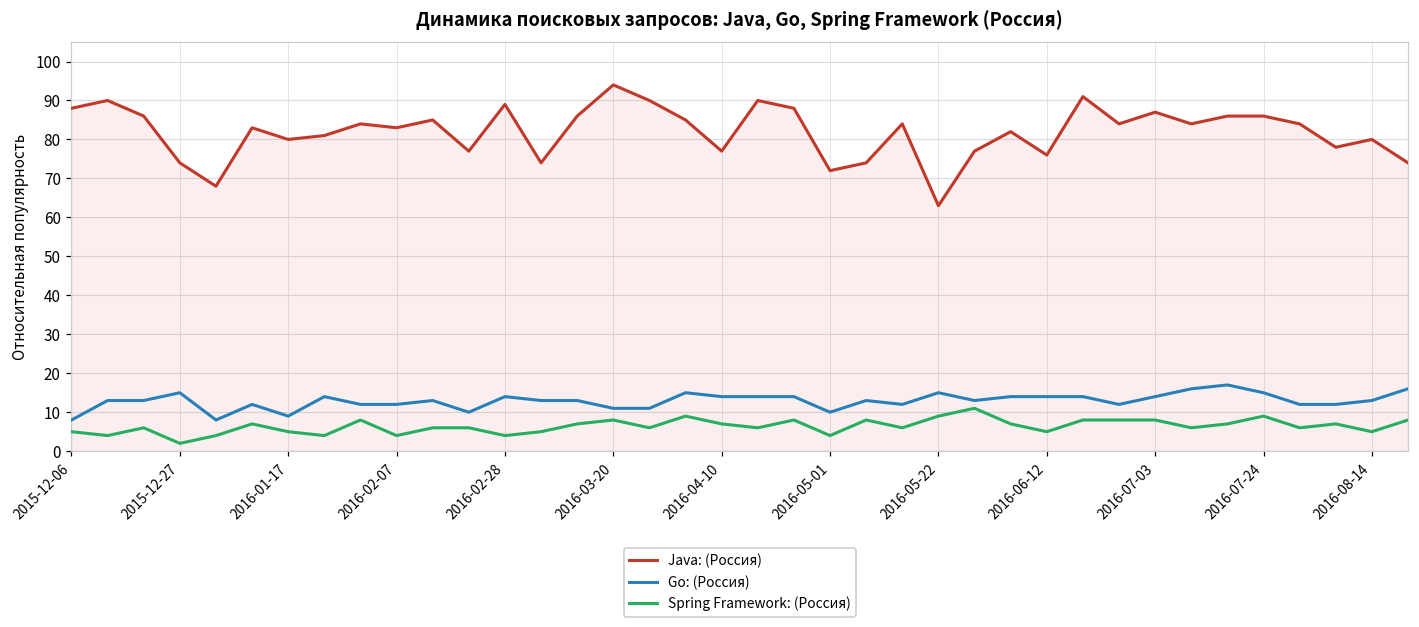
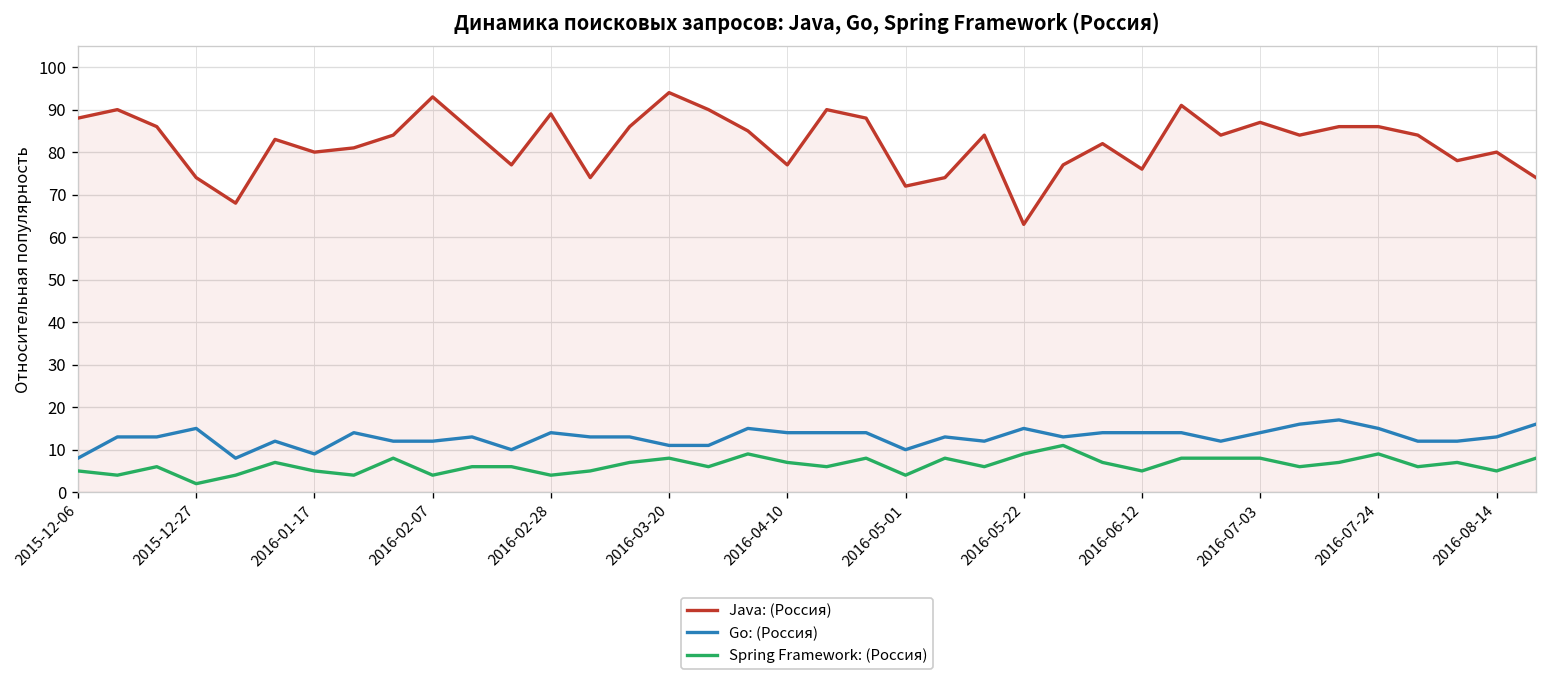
  {
    "Java: (Россия)": {
      "2015-12-06": 88,
      "2015-12-27": 74,
      "2016-01-17": 80,
-     "2016-02-07": 83,
+     "2016-02-07": 93,
      "2016-02-28": 89,
      "2016-03-20": 94,
      "2016-04-10": 77,
      "2016-05-01": 72,
      "2016-05-22": 63,
      "2016-06-12": 76,
      "2016-07-03": 87,
      "2016-07-24": 86,
      "2016-08-14": 80
    },
    "Go: (Россия)": {
      "2015-12-06": 8,
      "2015-12-27": 15,
      "2016-01-17": 9,
      "2016-02-07": 12,
      "2016-02-28": 14,
      "2016-03-20": 11,
      "2016-04-10": 14,
      "2016-05-01": 10,
      "2016-05-22": 15,
      "2016-06-12": 14,
      "2016-07-03": 14,
      "2016-07-24": 15,
      "2016-08-14": 13
    },
    "Spring Framework: (Россия)": {
      "2015-12-06": 5,
      "2015-12-27": 2,
      "2016-01-17": 5,
      "2016-02-07": 4,
      "2016-02-28": 4,
      "2016-03-20": 8,
      "2016-04-10": 7,
      "2016-05-01": 4,
      "2016-05-22": 9,
      "2016-06-12": 5,
      "2016-07-03": 8,
      "2016-07-24": 9,
      "2016-08-14": 5
    }
  }
